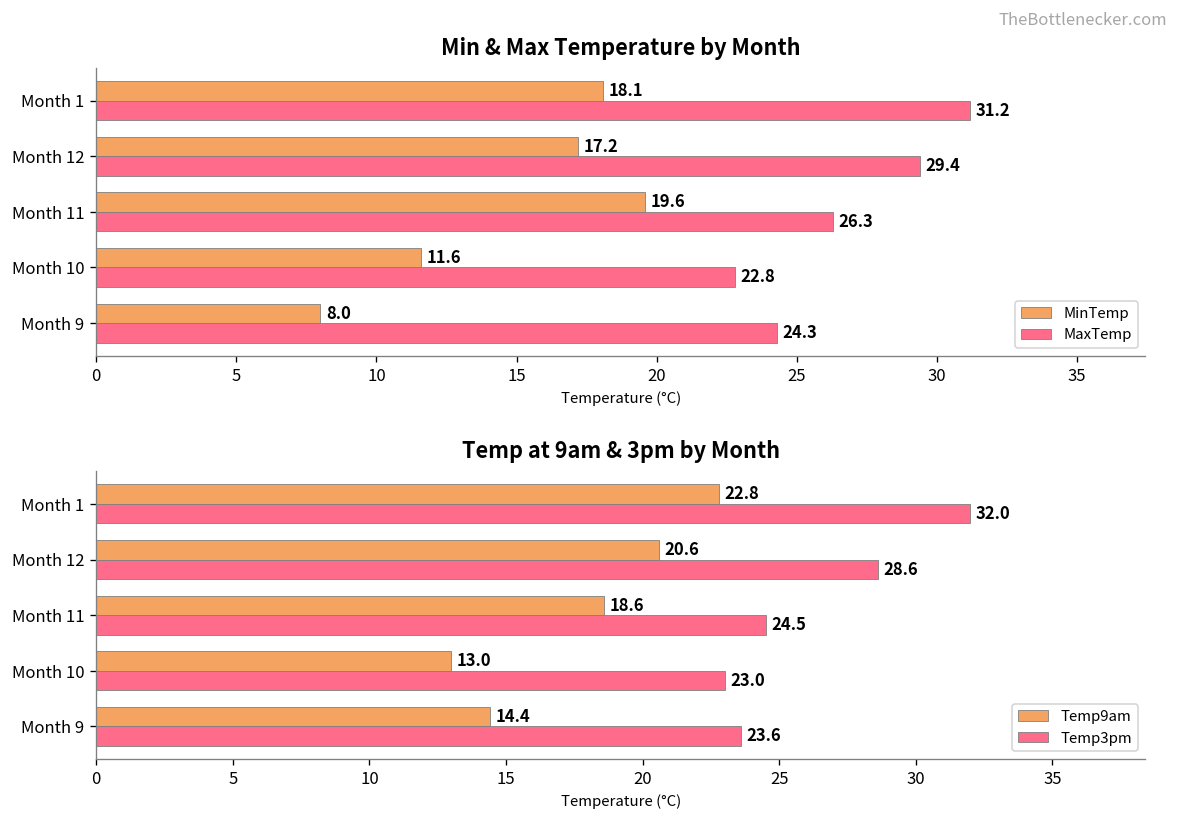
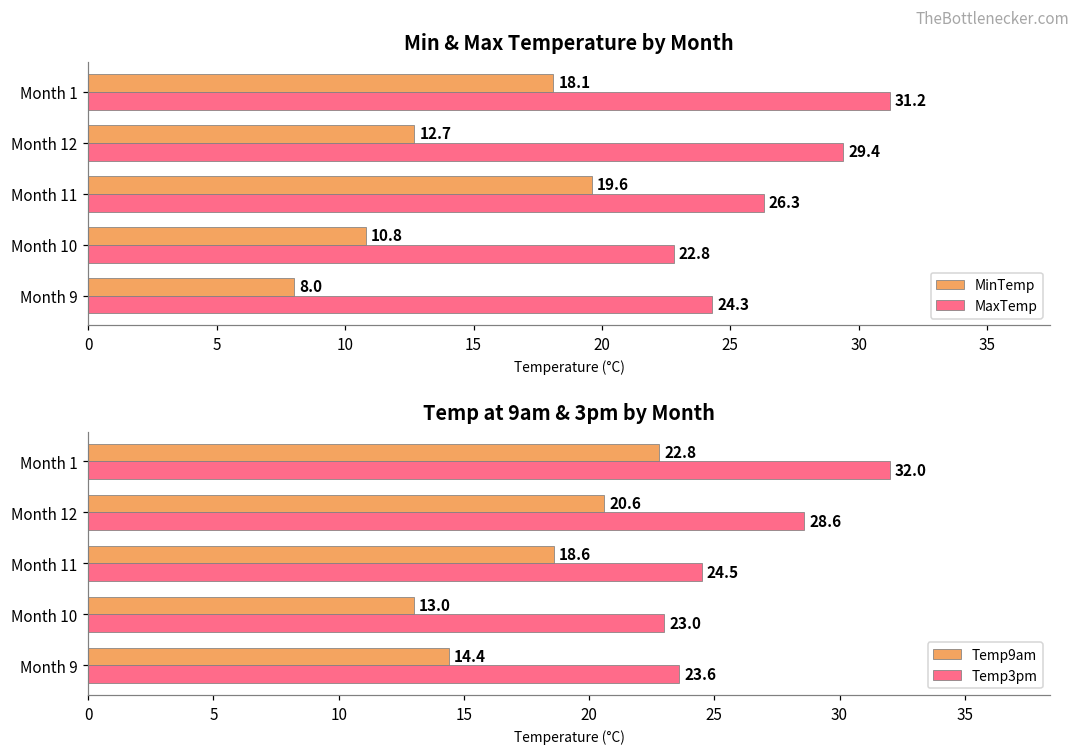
  {
    "Min & Max Temperature by Month": {
      "MinTemp": {
        "Month 1": 18.1,
-       "Month 12": 17.2,
+       "Month 12": 12.7,
        "Month 11": 19.6,
-       "Month 10": 11.6,
+       "Month 10": 10.8,
        "Month 9": 8.0
      },
      "MaxTemp": {
        "Month 1": 31.2,
        "Month 12": 29.4,
        "Month 11": 26.3,
        "Month 10": 22.8,
        "Month 9": 24.3
      }
    },
    "Temp at 9am & 3pm by Month": {
      "Temp9am": {
        "Month 1": 22.8,
        "Month 12": 20.6,
        "Month 11": 18.6,
        "Month 10": 13.0,
        "Month 9": 14.4
      },
      "Temp3pm": {
        "Month 1": 32.0,
        "Month 12": 28.6,
        "Month 11": 24.5,
        "Month 10": 23.0,
        "Month 9": 23.6
      }
    }
  }
